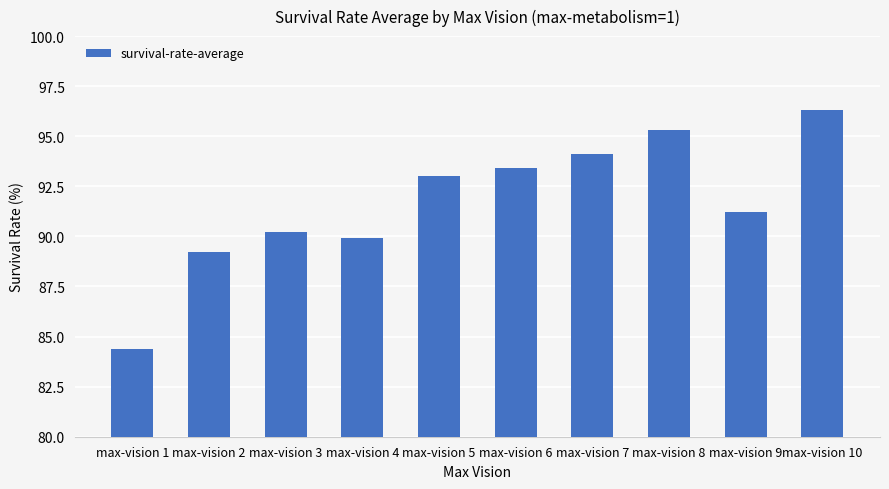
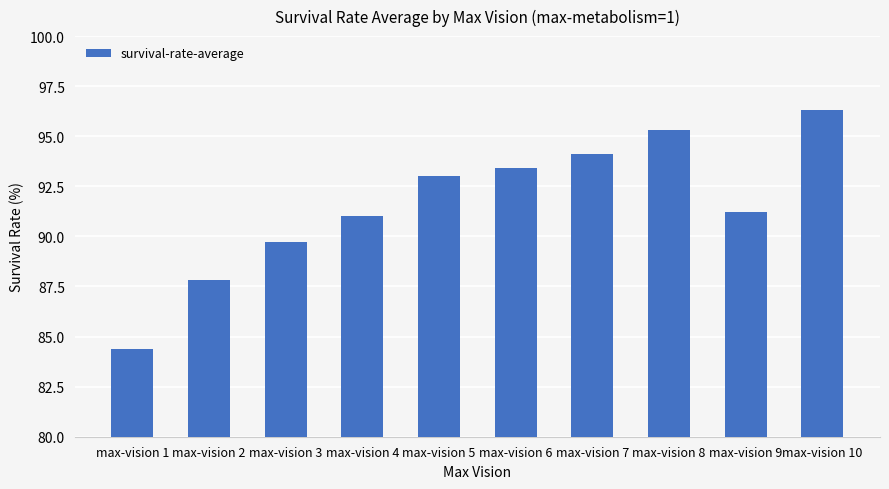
  {
    "max-vision 1": 84.4,
-   "max-vision 2": 89.2,
-   "max-vision 3": 90.2,
-   "max-vision 4": 89.9,
+   "max-vision 2": 87.8,
+   "max-vision 3": 89.7,
+   "max-vision 4": 91.0,
    "max-vision 5": 93.0,
    "max-vision 6": 93.4,
    "max-vision 7": 94.1,
    "max-vision 8": 95.3,
    "max-vision 9": 91.2,
    "max-vision 10": 96.3
  }
